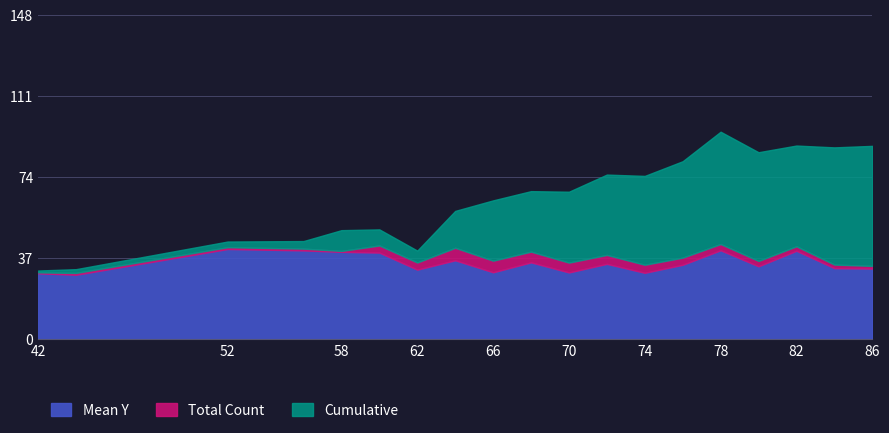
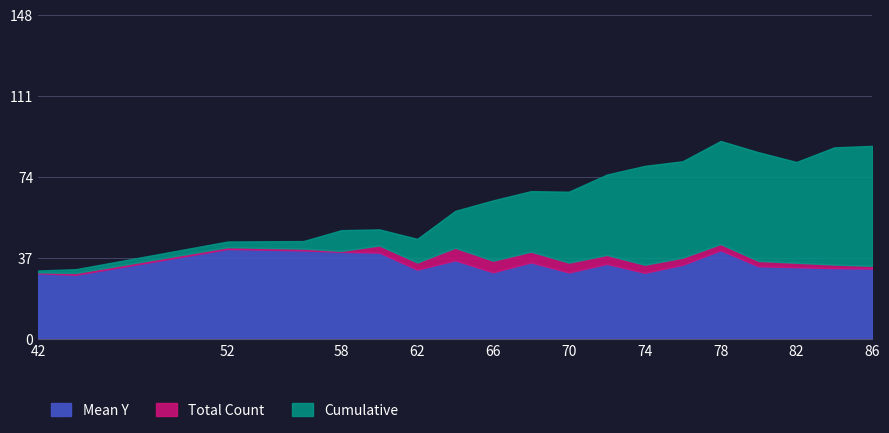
  {
    "Mean Y": {
      "62": 32,
      "66": 30,
      "70": 30,
      "74": 30,
      "78": 41,
-     "82": 40,
+     "82": 33,
      "86": 32
    },
    "Total Count": {
      "62": 3,
      "66": 5,
      "70": 4,
      "74": 4,
      "78": 3,
      "82": 2,
      "86": 1
    },
    "Cumulative": {
      "52": 3,
      "58": 9,
-     "62": 5,
+     "62": 11,
      "66": 28,
      "70": 32,
-     "74": 41,
-     "78": 51,
+     "74": 45,
+     "78": 47,
      "82": 46,
      "86": 55
    }
  }
